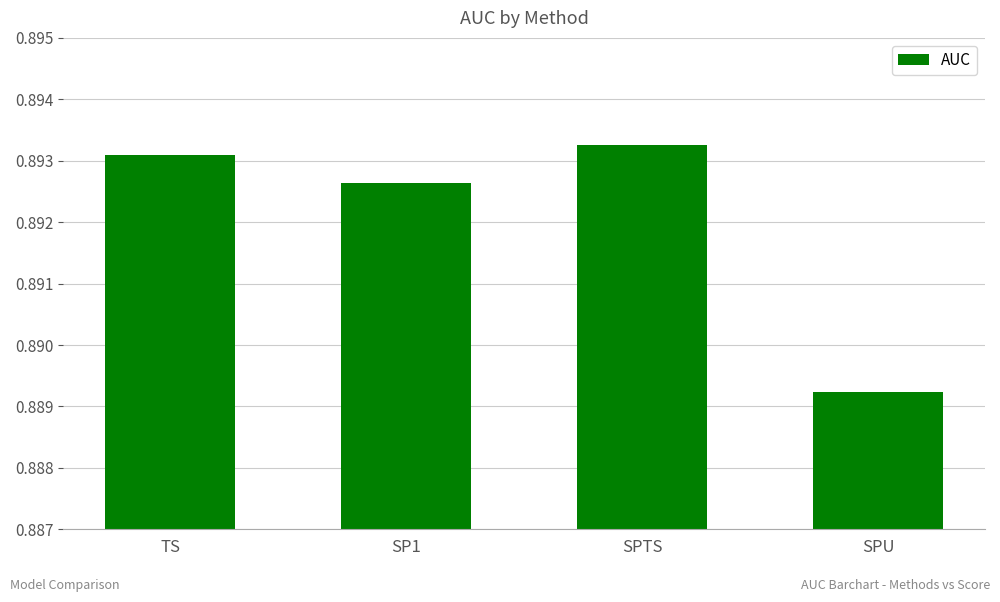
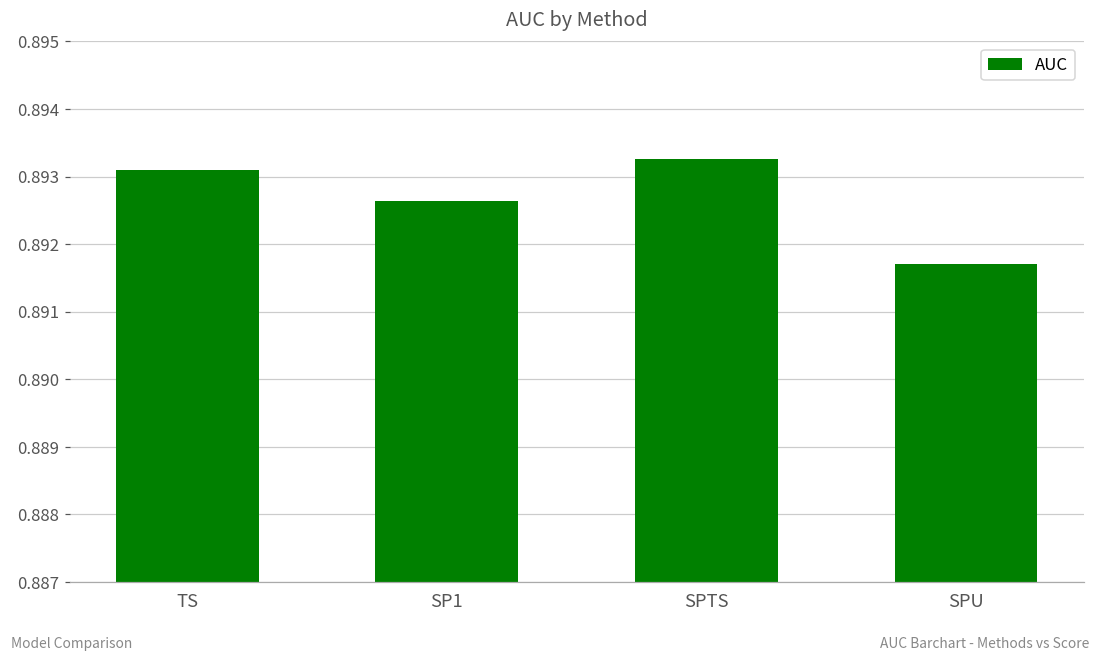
  {
    "TS": 0.8931,
    "SP1": 0.8926,
    "SPTS": 0.8933,
-   "SPU": 0.8892
+   "SPU": 0.8917
  }
